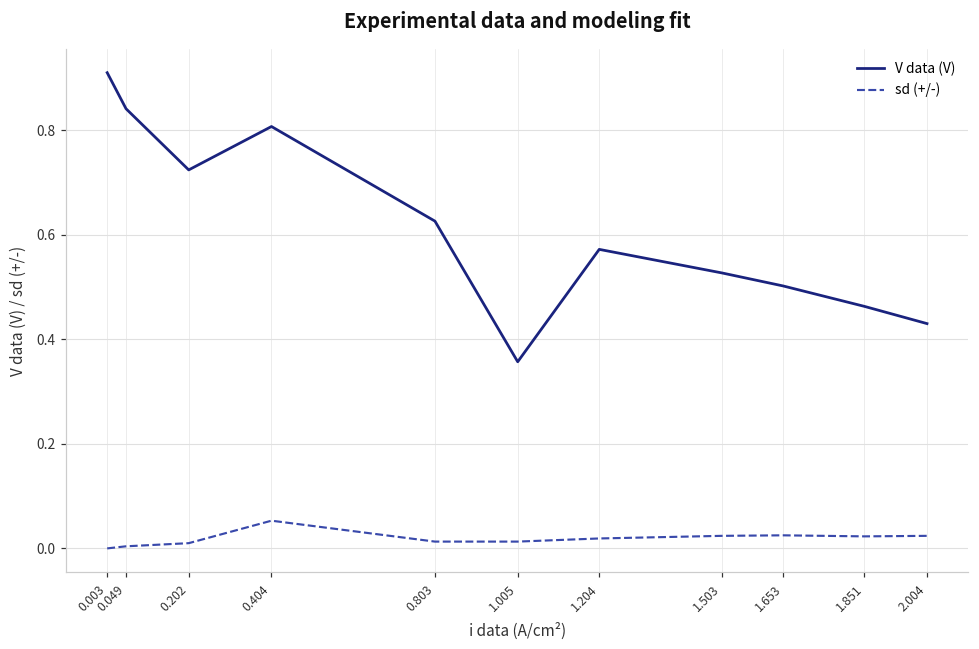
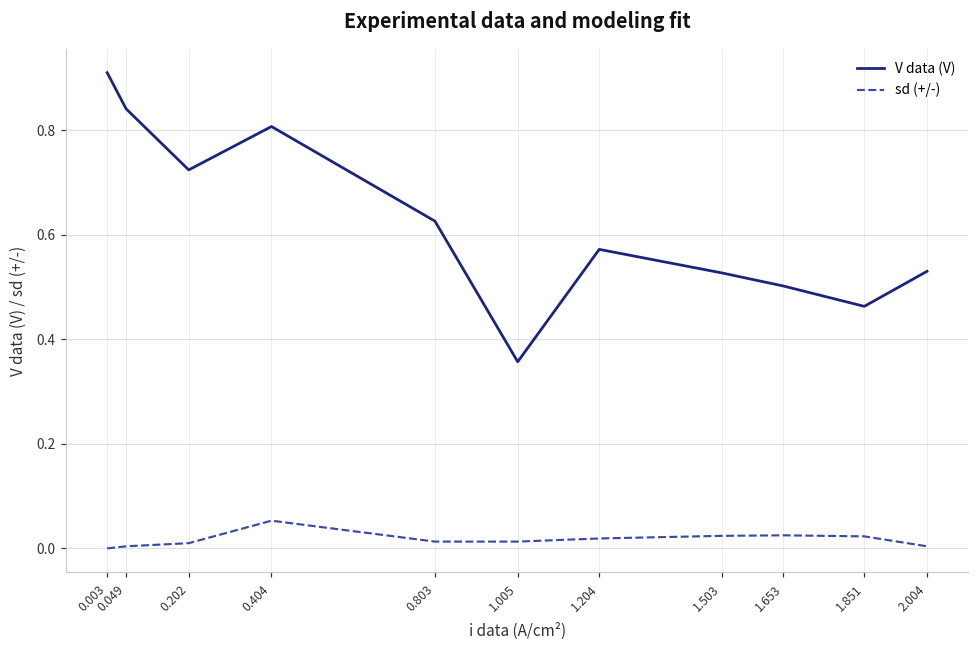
  {
    "V data (V)": {
      "0.003": 0.91,
      "0.049": 0.84,
      "0.202": 0.72,
      "0.404": 0.81,
      "0.803": 0.63,
      "1.005": 0.36,
      "1.204": 0.57,
      "1.503": 0.53,
      "1.653": 0.50,
      "1.851": 0.46,
-     "2.004": 0.43
+     "2.004": 0.53
    },
    "sd (+/-)": {
      "0.003": 0.00,
      "0.049": 0.00,
      "0.202": 0.01,
      "0.404": 0.05,
      "0.803": 0.01,
      "1.005": 0.01,
      "1.204": 0.02,
      "1.503": 0.02,
      "1.653": 0.03,
      "1.851": 0.02,
-     "2.004": 0.02
+     "2.004": 0.00
    }
  }
